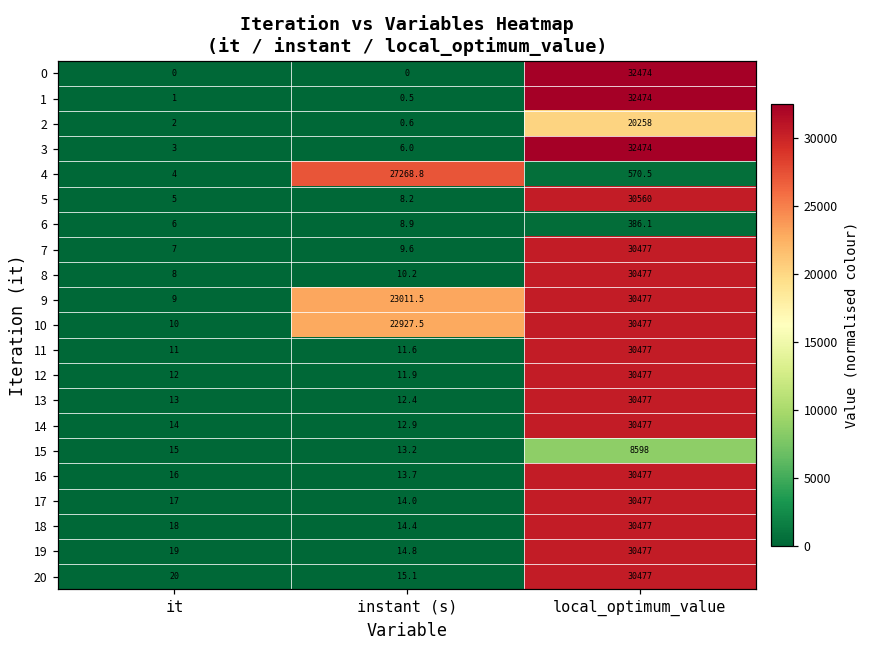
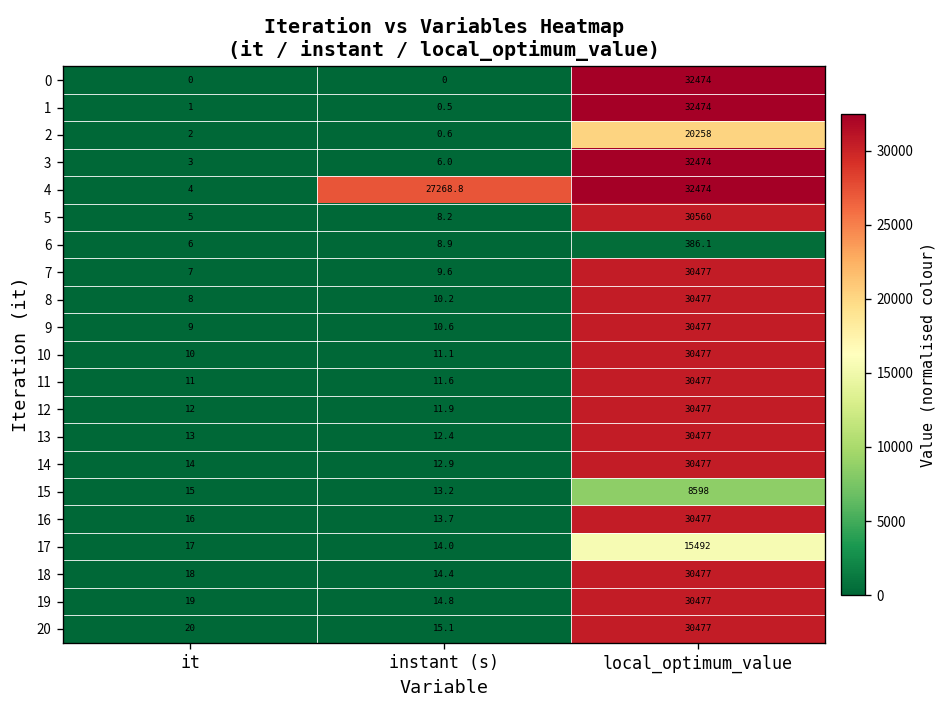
  {
    "0": {
      "it": 0,
      "instant (s)": 0,
      "local_optimum_value": 32474
    },
    "1": {
      "it": 1,
      "instant (s)": 0.5,
      "local_optimum_value": 32474
    },
    "2": {
      "it": 2,
      "instant (s)": 0.6,
      "local_optimum_value": 20258
    },
    "3": {
      "it": 3,
      "instant (s)": 6.0,
      "local_optimum_value": 32474
    },
    "4": {
      "it": 4,
      "instant (s)": 27268.8,
-     "local_optimum_value": 570.5
+     "local_optimum_value": 32474
    },
    "5": {
      "it": 5,
      "instant (s)": 8.2,
      "local_optimum_value": 30560
    },
    "6": {
      "it": 6,
      "instant (s)": 8.9,
      "local_optimum_value": 386.1
    },
    "7": {
      "it": 7,
      "instant (s)": 9.6,
      "local_optimum_value": 30477
    },
    "8": {
      "it": 8,
      "instant (s)": 10.2,
      "local_optimum_value": 30477
    },
    "9": {
      "it": 9,
-     "instant (s)": 23011.5,
+     "instant (s)": 10.6,
      "local_optimum_value": 30477
    },
    "10": {
      "it": 10,
-     "instant (s)": 22927.5,
+     "instant (s)": 11.1,
      "local_optimum_value": 30477
    },
    "11": {
      "it": 11,
      "instant (s)": 11.6,
      "local_optimum_value": 30477
    },
    "12": {
      "it": 12,
      "instant (s)": 11.9,
      "local_optimum_value": 30477
    },
    "13": {
      "it": 13,
      "instant (s)": 12.4,
      "local_optimum_value": 30477
    },
    "14": {
      "it": 14,
      "instant (s)": 12.9,
      "local_optimum_value": 30477
    },
    "15": {
      "it": 15,
      "instant (s)": 13.2,
      "local_optimum_value": 8598
    },
    "16": {
      "it": 16,
      "instant (s)": 13.7,
      "local_optimum_value": 30477
    },
    "17": {
      "it": 17,
      "instant (s)": 14.0,
-     "local_optimum_value": 30477
+     "local_optimum_value": 15492
    },
    "18": {
      "it": 18,
      "instant (s)": 14.4,
      "local_optimum_value": 30477
    },
    "19": {
      "it": 19,
      "instant (s)": 14.8,
      "local_optimum_value": 30477
    },
    "20": {
      "it": 20,
      "instant (s)": 15.1,
      "local_optimum_value": 30477
    }
  }
